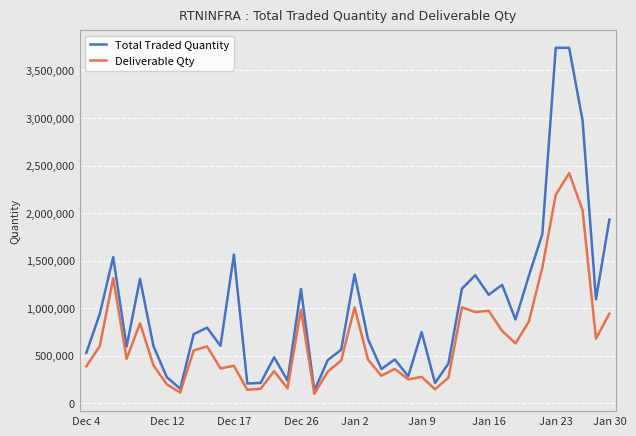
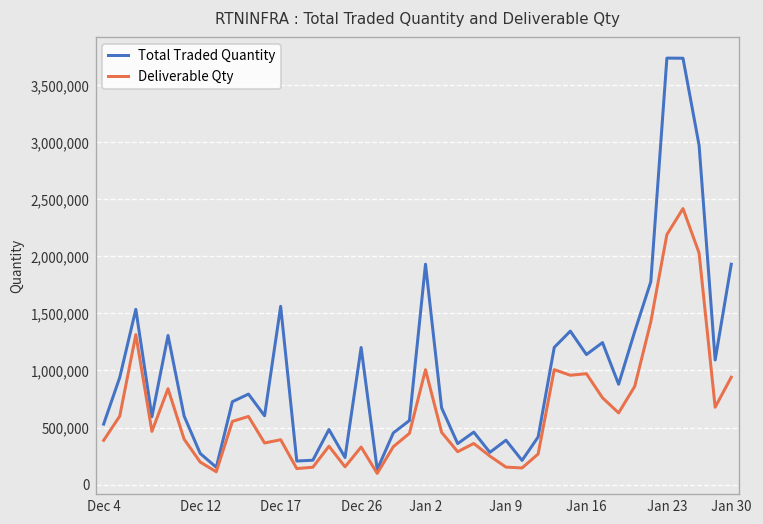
  {
    "Total Traded Quantity": {
      "Dec 4": "500,000",
      "Dec 12": "300,000",
      "Dec 17": "1,600,000",
      "Dec 26": "1,200,000",
-     "Jan 2": "1,400,000",
-     "Jan 9": "700,000",
+     "Jan 2": "1,900,000",
+     "Jan 9": "400,000",
      "Jan 16": "1,100,000",
      "Jan 23": "3,700,000",
      "Jan 30": "1,900,000"
    },
    "Deliverable Qty": {
      "Dec 4": "400,000",
      "Dec 12": "200,000",
      "Dec 17": "400,000",
-     "Dec 26": "1,000,000",
+     "Dec 26": "300,000",
      "Jan 2": "1,000,000",
-     "Jan 9": "300,000",
+     "Jan 9": "200,000",
      "Jan 16": "1,000,000",
      "Jan 23": "2,200,000",
      "Jan 30": "900,000"
    }
  }
